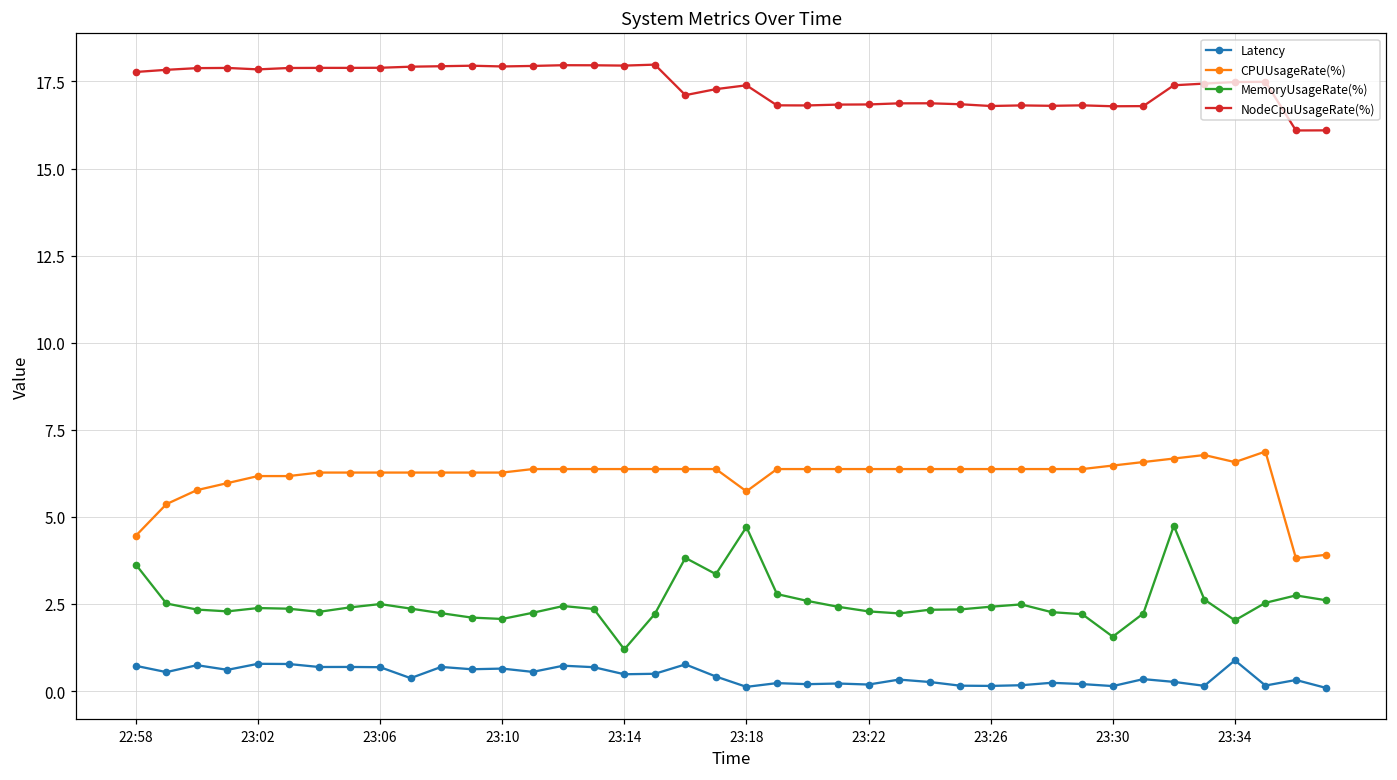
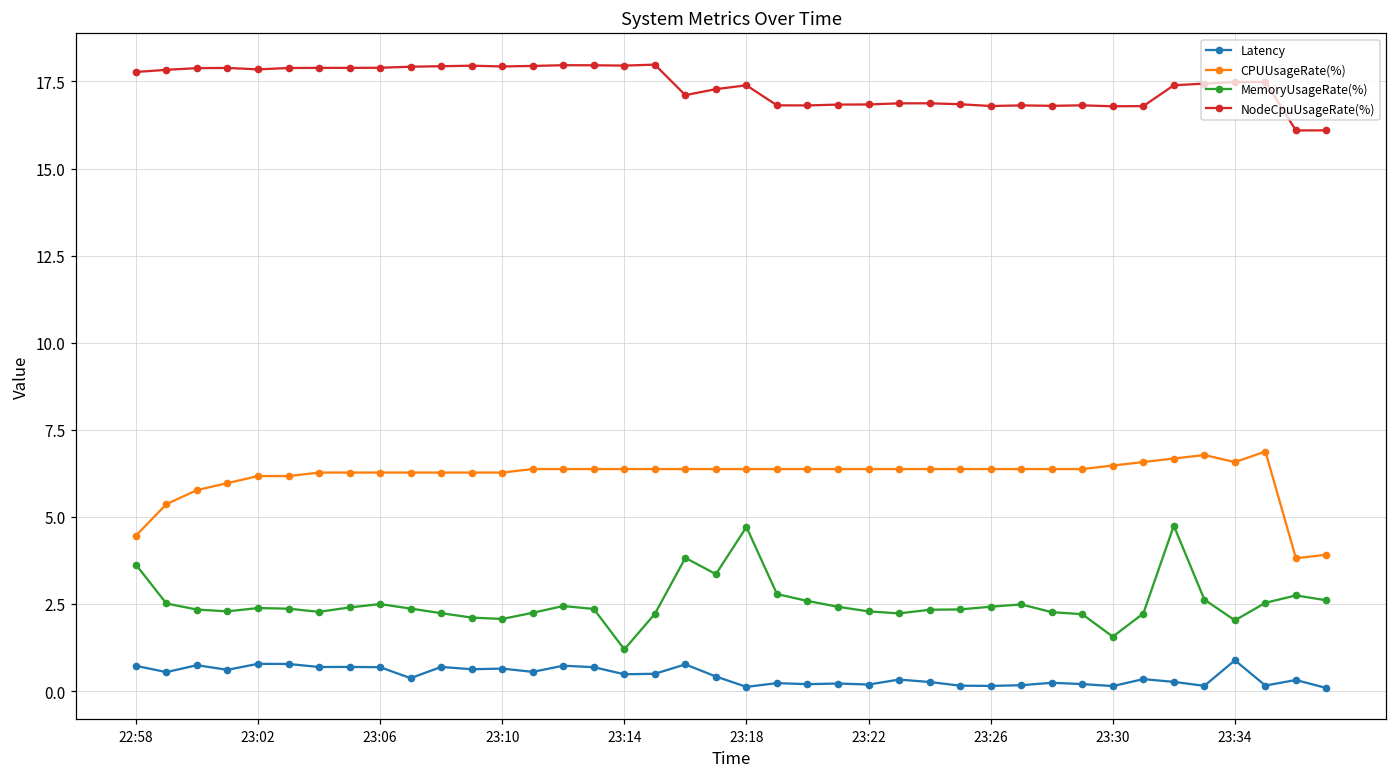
  {
    "Latency": {
      "22:58": 0.7,
      "23:02": 0.8,
      "23:06": 0.7,
      "23:10": 0.6,
      "23:14": 0.5,
      "23:18": 0.1,
      "23:22": 0.2,
      "23:26": 0.1,
      "23:30": 0.1,
      "23:34": 0.9
    },
    "CPUUsageRate(%)": {
      "22:58": 4.5,
      "23:02": 6.2,
      "23:06": 6.3,
      "23:10": 6.3,
      "23:14": 6.4,
-     "23:18": 5.7,
+     "23:18": 6.4,
      "23:22": 6.4,
      "23:26": 6.4,
      "23:30": 6.5,
      "23:34": 6.6
    },
    "MemoryUsageRate(%)": {
      "22:58": 3.6,
      "23:02": 2.4,
      "23:06": 2.5,
      "23:10": 2.1,
      "23:14": 1.2,
      "23:18": 4.7,
      "23:22": 2.3,
      "23:26": 2.4,
      "23:30": 1.6,
      "23:34": 2.0
    },
    "NodeCpuUsageRate(%)": {
      "22:58": 17.8,
      "23:02": 17.8,
      "23:06": 17.9,
      "23:10": 17.9,
      "23:14": 18.0,
      "23:18": 17.4,
      "23:22": 16.8,
      "23:26": 16.8,
      "23:30": 16.8
    }
  }
